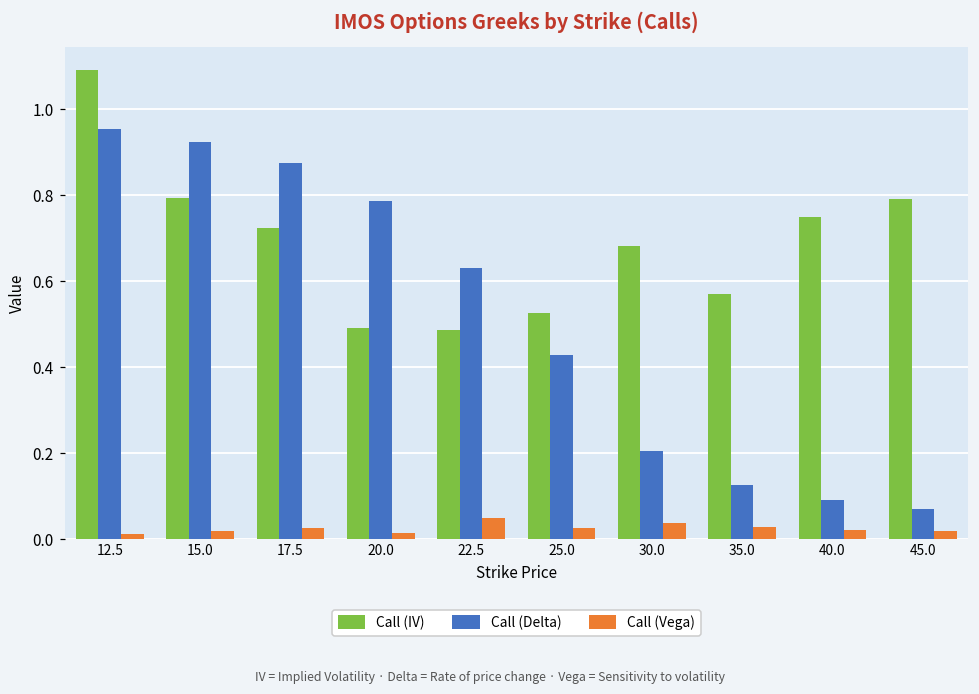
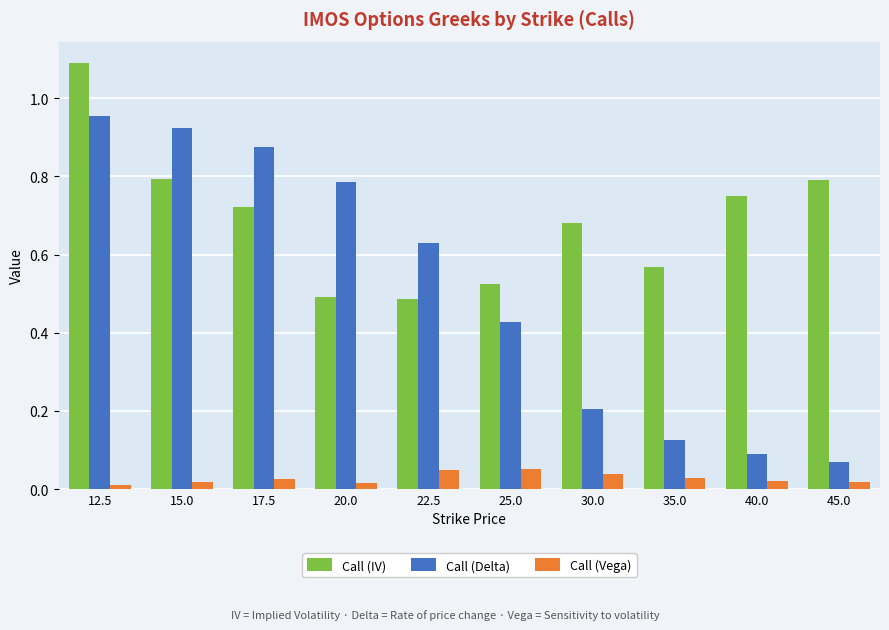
  {
    "Call (IV)": {
      "12.5": 1.09,
      "15.0": 0.79,
      "17.5": 0.72,
      "20.0": 0.49,
      "22.5": 0.49,
      "25.0": 0.52,
      "30.0": 0.68,
      "35.0": 0.57,
      "40.0": 0.75,
      "45.0": 0.79
    },
    "Call (Delta)": {
      "12.5": 0.95,
      "15.0": 0.92,
      "17.5": 0.87,
      "20.0": 0.79,
      "22.5": 0.63,
      "25.0": 0.43,
      "30.0": 0.21,
      "35.0": 0.13,
      "40.0": 0.09,
      "45.0": 0.07
    },
    "Call (Vega)": {
      "12.5": 0.01,
      "15.0": 0.02,
      "17.5": 0.03,
      "20.0": 0.01,
      "22.5": 0.05,
-     "25.0": 0.02,
+     "25.0": 0.05,
      "30.0": 0.04,
      "35.0": 0.03,
      "40.0": 0.02,
      "45.0": 0.02
    }
  }
